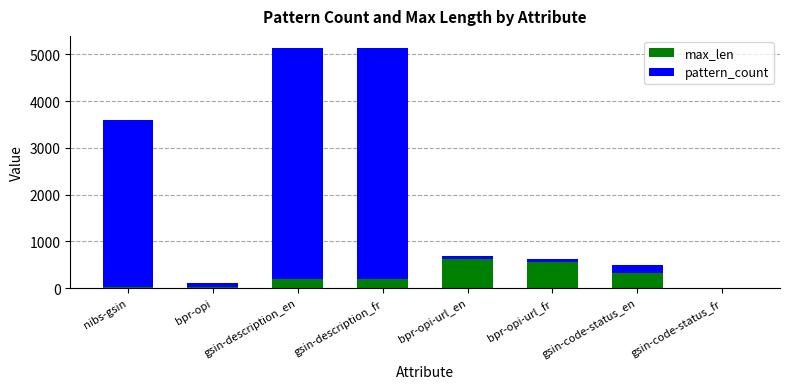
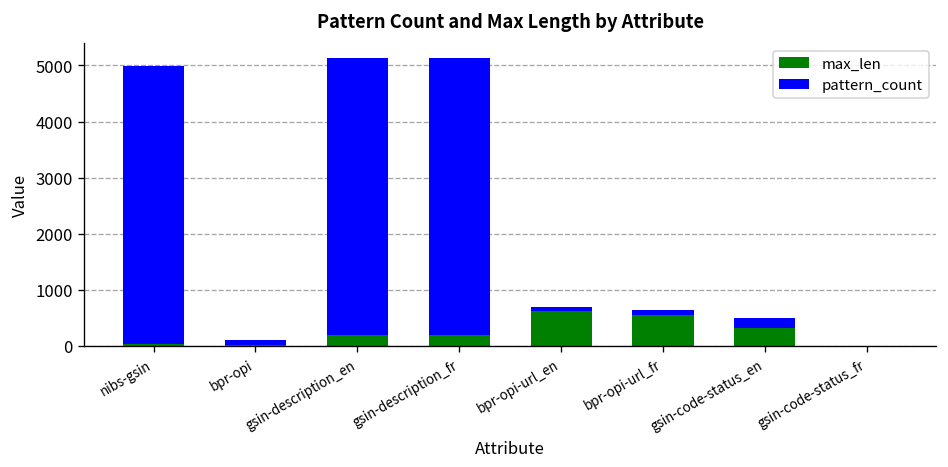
  {
    "max_len": {
      "gsin-description_en": 200,
      "gsin-description_fr": 200,
      "bpr-opi-url_en": 600,
      "bpr-opi-url_fr": 600,
      "gsin-code-status_en": 300
    },
    "pattern_count": {
-     "nibs-gsin": 3600,
+     "nibs-gsin": 5000,
      "bpr-opi": 100,
      "gsin-description_en": 4900,
      "gsin-description_fr": 4900,
      "bpr-opi-url_en": 100,
      "bpr-opi-url_fr": 100,
      "gsin-code-status_en": 200
    }
  }
